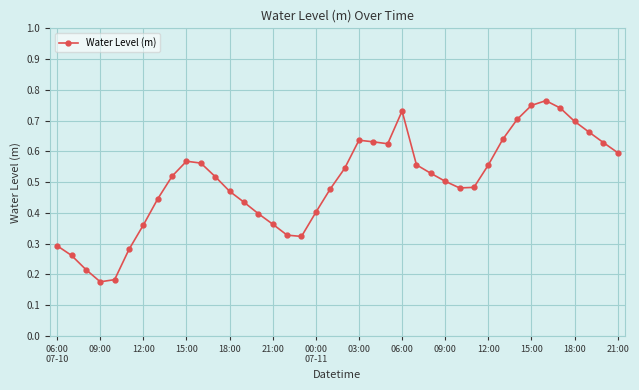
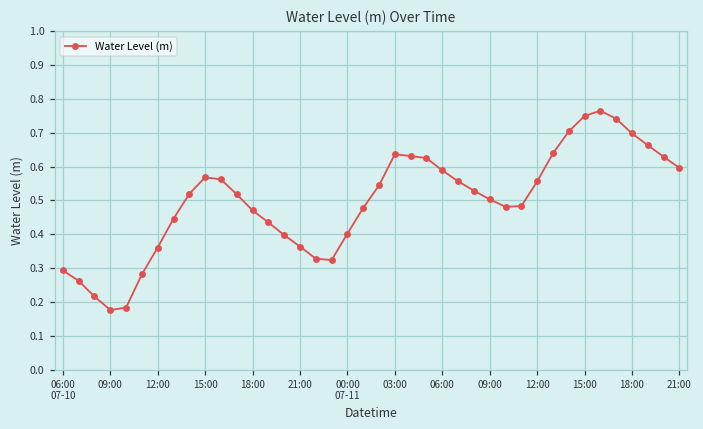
  {
    "06:00 07-10": 0.29,
    "00:00 07-11": 0.40,
    "03:00": 0.64,
-   "06:00": 0.73
+   "06:00": 0.59
  }
